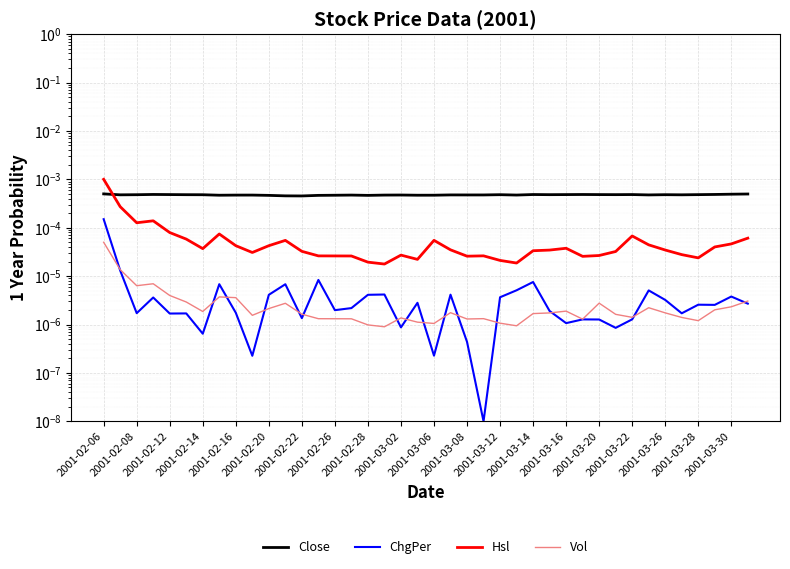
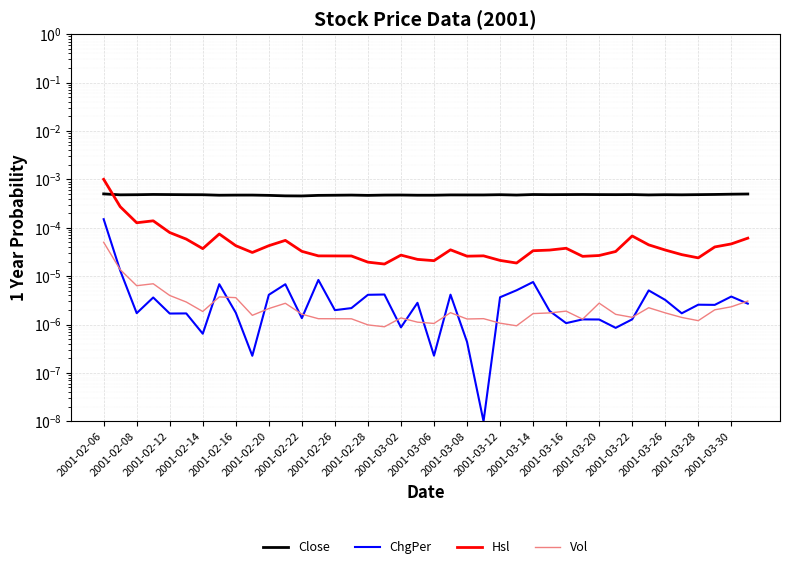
  {
    "Close": {
      "2001-02-06": 0.0005,
      "2001-02-08": 0.0005,
      "2001-02-12": 0.0005,
      "2001-02-14": 0.0005,
      "2001-02-16": 0.0005,
      "2001-02-20": 0.0005,
      "2001-02-22": 0.0005,
      "2001-02-26": 0.0005,
      "2001-02-28": 0.0005,
      "2001-03-02": 0.0005,
      "2001-03-06": 0.0005,
      "2001-03-08": 0.0005,
      "2001-03-12": 0.0005,
      "2001-03-14": 0.0005,
      "2001-03-16": 0.0005,
      "2001-03-20": 0.0005,
      "2001-03-22": 0.0005,
      "2001-03-26": 0.0005,
      "2001-03-28": 0.0005,
      "2001-03-30": 0.0005
    },
    "ChgPer": {
      "2001-02-06": 0.00015,
      "2001-02-08": 0.0000017,
      "2001-02-12": 0.0000017,
      "2001-02-14": 0.0000006,
      "2001-02-16": 0.0000017,
      "2001-02-20": 0.000004,
      "2001-02-22": 0.0000014,
      "2001-02-26": 0.000002,
      "2001-02-28": 0.000004,
      "2001-03-02": 0.0000009,
      "2001-03-06": 0.0000002,
      "2001-03-08": 0.0000004,
      "2001-03-12": 0.000004,
      "2001-03-14": 0.000008,
      "2001-03-16": 0.000001,
      "2001-03-20": 0.0000013,
      "2001-03-26": 0.000003,
      "2001-03-28": 0.000003,
      "2001-03-30": 0.000004
    },
    "Hsl": {
      "2001-02-06": 0.0010,
      "2001-02-08": 0.00013,
      "2001-02-12": 0.00008,
      "2001-02-14": 0.00004,
      "2001-02-16": 0.00004,
      "2001-02-20": 0.00004,
      "2001-02-22": 0.00003,
      "2001-02-26": 0.00003,
      "2001-02-28": 0.000019,
      "2001-03-02": 0.00003,
-     "2001-03-06": 0.00005,
+     "2001-03-06": 0.000021,
      "2001-03-08": 0.00003,
      "2001-03-12": 0.00002,
      "2001-03-14": 0.00003,
      "2001-03-16": 0.00004,
      "2001-03-20": 0.00003,
      "2001-03-22": 0.00007,
      "2001-03-26": 0.00003,
      "2001-03-28": 0.00002,
      "2001-03-30": 0.00005
    },
    "Vol": {
      "2001-02-06": 0.00005,
      "2001-02-08": 0.000006,
      "2001-02-12": 0.000004,
      "2001-02-14": 0.000002,
      "2001-02-16": 0.000004,
      "2001-02-20": 0.000002,
      "2001-02-22": 0.0000016,
      "2001-02-26": 0.0000013,
      "2001-02-28": 0.000001,
      "2001-03-02": 0.0000014,
      "2001-03-06": 0.000001,
      "2001-03-08": 0.0000013,
      "2001-03-12": 0.000001,
      "2001-03-14": 0.0000017,
      "2001-03-16": 0.000002,
      "2001-03-20": 0.000003,
      "2001-03-26": 0.0000017,
      "2001-03-28": 0.0000012,
      "2001-03-30": 0.000002
    }
  }
